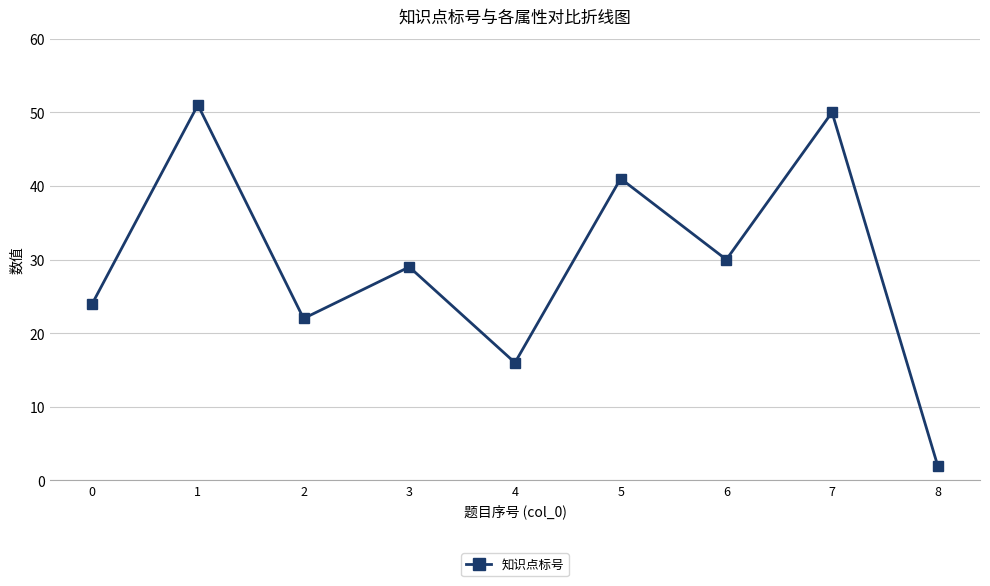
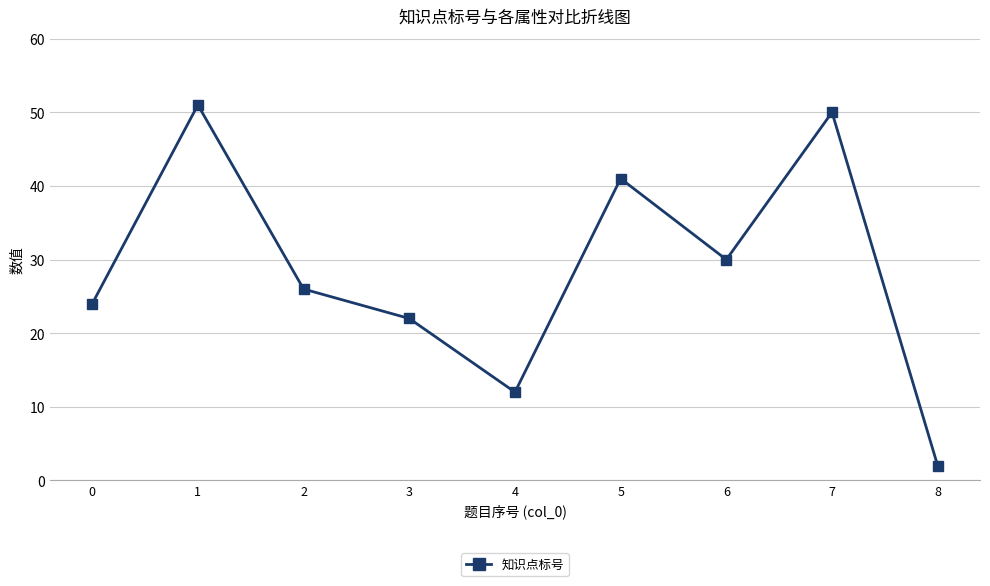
  {
    "0": 24,
    "1": 51,
-   "2": 22,
-   "3": 29,
-   "4": 16,
+   "2": 26,
+   "3": 22,
+   "4": 12,
    "5": 41,
    "6": 30,
    "7": 50,
    "8": 2
  }
